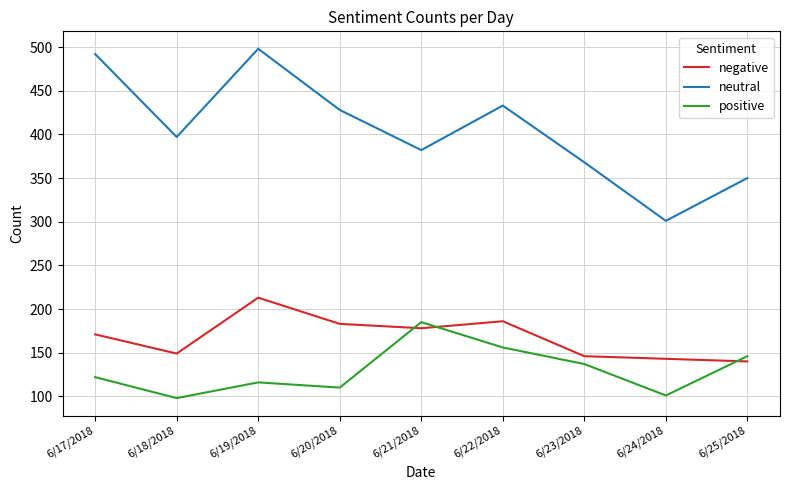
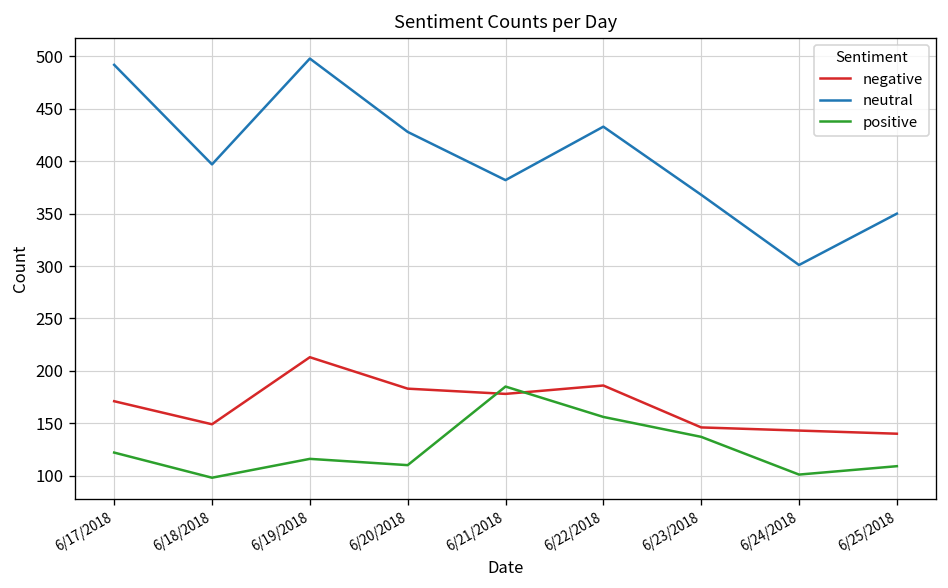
  {
    "negative": {
      "6/17/2018": 170,
      "6/18/2018": 150,
      "6/19/2018": 210,
      "6/20/2018": 180,
      "6/21/2018": 180,
      "6/22/2018": 190,
      "6/23/2018": 150,
      "6/24/2018": 140,
      "6/25/2018": 140
    },
    "neutral": {
      "6/17/2018": 490,
      "6/18/2018": 400,
      "6/19/2018": 500,
      "6/20/2018": 430,
      "6/21/2018": 380,
      "6/22/2018": 430,
      "6/23/2018": 370,
      "6/24/2018": 300,
      "6/25/2018": 350
    },
    "positive": {
      "6/17/2018": 120,
      "6/18/2018": 100,
      "6/19/2018": 120,
      "6/20/2018": 110,
      "6/21/2018": 190,
      "6/22/2018": 160,
      "6/23/2018": 140,
      "6/24/2018": 100,
-     "6/25/2018": 150
+     "6/25/2018": 110
    }
  }
